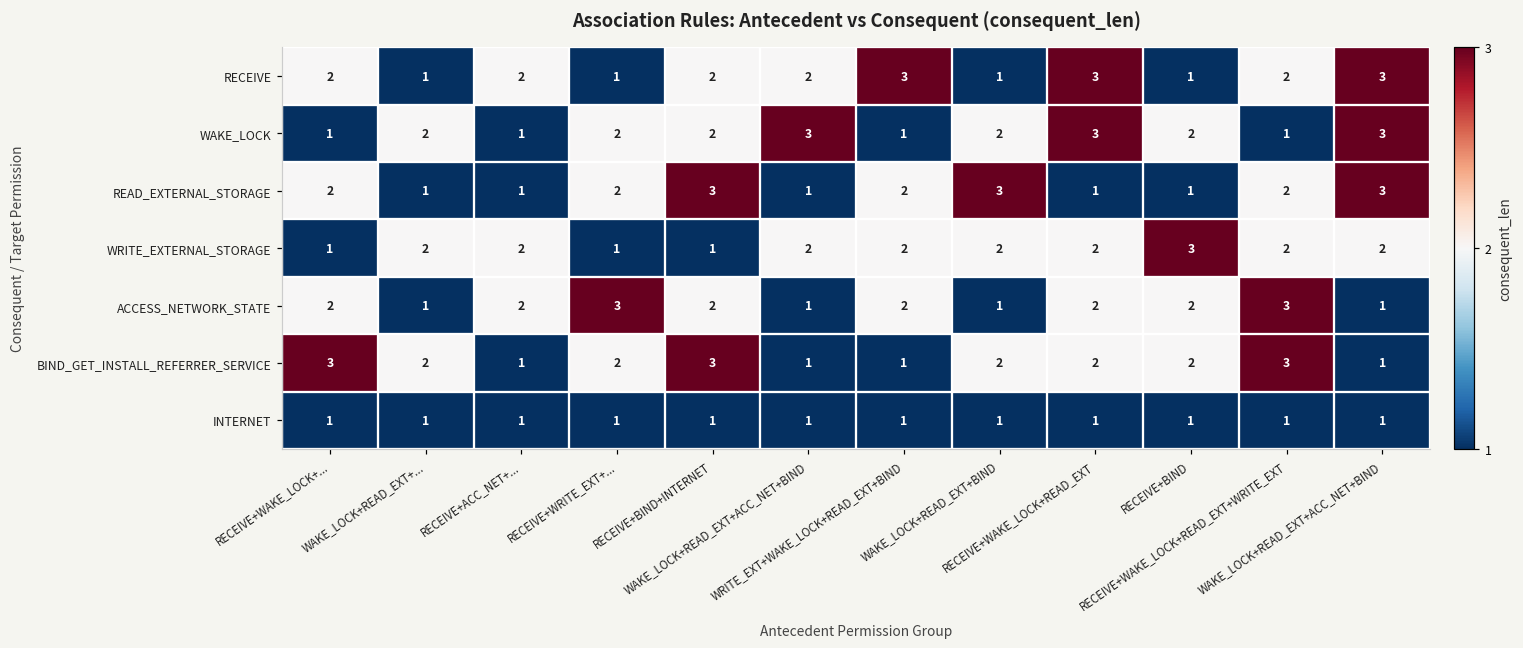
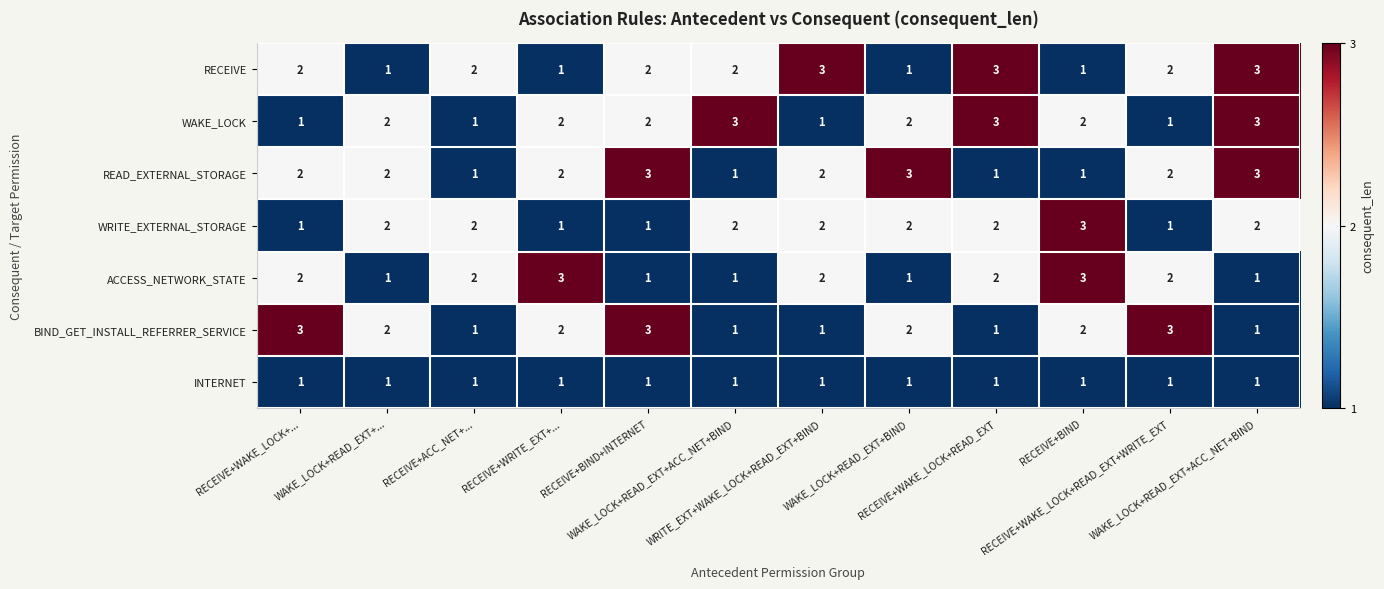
  {
    "RECEIVE": {
      "RECEIVE+WAKE_LOCK+...": 2,
      "WAKE_LOCK+READ_EXT+...": 1,
      "RECEIVE+ACC_NET+...": 2,
      "RECEIVE+WRITE_EXT+...": 1,
      "RECEIVE+BIND+INTERNET": 2,
      "WRITE_EXT+WAKE_LOCK+READ_EXT+BIND": 3,
      "WAKE_LOCK+READ_EXT+BIND": 1,
      "RECEIVE+WAKE_LOCK+READ_EXT": 3,
      "RECEIVE+BIND": 1,
      "RECEIVE+WAKE_LOCK+READ_EXT+WRITE_EXT": 2
    },
    "WAKE_LOCK": {
      "RECEIVE+WAKE_LOCK+...": 1,
      "WAKE_LOCK+READ_EXT+...": 2,
      "RECEIVE+ACC_NET+...": 1,
      "RECEIVE+WRITE_EXT+...": 2,
      "RECEIVE+BIND+INTERNET": 2,
      "WRITE_EXT+WAKE_LOCK+READ_EXT+BIND": 1,
      "WAKE_LOCK+READ_EXT+BIND": 2,
      "RECEIVE+WAKE_LOCK+READ_EXT": 3,
      "RECEIVE+BIND": 2,
      "RECEIVE+WAKE_LOCK+READ_EXT+WRITE_EXT": 1
    },
    "READ_EXTERNAL_STORAGE": {
      "RECEIVE+WAKE_LOCK+...": 2,
-     "WAKE_LOCK+READ_EXT+...": 1,
+     "WAKE_LOCK+READ_EXT+...": 2,
      "RECEIVE+ACC_NET+...": 1,
      "RECEIVE+WRITE_EXT+...": 2,
      "RECEIVE+BIND+INTERNET": 3,
      "WRITE_EXT+WAKE_LOCK+READ_EXT+BIND": 2,
      "WAKE_LOCK+READ_EXT+BIND": 3,
      "RECEIVE+WAKE_LOCK+READ_EXT": 1,
      "RECEIVE+BIND": 1,
      "RECEIVE+WAKE_LOCK+READ_EXT+WRITE_EXT": 2
    },
    "WRITE_EXTERNAL_STORAGE": {
      "RECEIVE+WAKE_LOCK+...": 1,
      "WAKE_LOCK+READ_EXT+...": 2,
      "RECEIVE+ACC_NET+...": 2,
      "RECEIVE+WRITE_EXT+...": 1,
      "RECEIVE+BIND+INTERNET": 1,
      "WRITE_EXT+WAKE_LOCK+READ_EXT+BIND": 2,
      "WAKE_LOCK+READ_EXT+BIND": 2,
      "RECEIVE+WAKE_LOCK+READ_EXT": 2,
      "RECEIVE+BIND": 3,
-     "RECEIVE+WAKE_LOCK+READ_EXT+WRITE_EXT": 2
+     "RECEIVE+WAKE_LOCK+READ_EXT+WRITE_EXT": 1
    },
    "ACCESS_NETWORK_STATE": {
      "RECEIVE+WAKE_LOCK+...": 2,
      "WAKE_LOCK+READ_EXT+...": 1,
      "RECEIVE+ACC_NET+...": 2,
      "RECEIVE+WRITE_EXT+...": 3,
-     "RECEIVE+BIND+INTERNET": 2,
+     "RECEIVE+BIND+INTERNET": 1,
      "WRITE_EXT+WAKE_LOCK+READ_EXT+BIND": 2,
      "WAKE_LOCK+READ_EXT+BIND": 1,
      "RECEIVE+WAKE_LOCK+READ_EXT": 2,
-     "RECEIVE+BIND": 2,
-     "RECEIVE+WAKE_LOCK+READ_EXT+WRITE_EXT": 3
+     "RECEIVE+BIND": 3,
+     "RECEIVE+WAKE_LOCK+READ_EXT+WRITE_EXT": 2
    },
    "BIND_GET_INSTALL_REFERRER_SERVICE": {
      "RECEIVE+WAKE_LOCK+...": 3,
      "WAKE_LOCK+READ_EXT+...": 2,
      "RECEIVE+ACC_NET+...": 1,
      "RECEIVE+WRITE_EXT+...": 2,
      "RECEIVE+BIND+INTERNET": 3,
      "WRITE_EXT+WAKE_LOCK+READ_EXT+BIND": 1,
      "WAKE_LOCK+READ_EXT+BIND": 2,
-     "RECEIVE+WAKE_LOCK+READ_EXT": 2,
+     "RECEIVE+WAKE_LOCK+READ_EXT": 1,
      "RECEIVE+BIND": 2,
      "RECEIVE+WAKE_LOCK+READ_EXT+WRITE_EXT": 3
    },
    "INTERNET": {
      "RECEIVE+WAKE_LOCK+...": 1,
      "WAKE_LOCK+READ_EXT+...": 1,
      "RECEIVE+ACC_NET+...": 1,
      "RECEIVE+WRITE_EXT+...": 1,
      "RECEIVE+BIND+INTERNET": 1,
      "WRITE_EXT+WAKE_LOCK+READ_EXT+BIND": 1,
      "WAKE_LOCK+READ_EXT+BIND": 1,
      "RECEIVE+WAKE_LOCK+READ_EXT": 1,
      "RECEIVE+BIND": 1,
      "RECEIVE+WAKE_LOCK+READ_EXT+WRITE_EXT": 1
    }
  }
